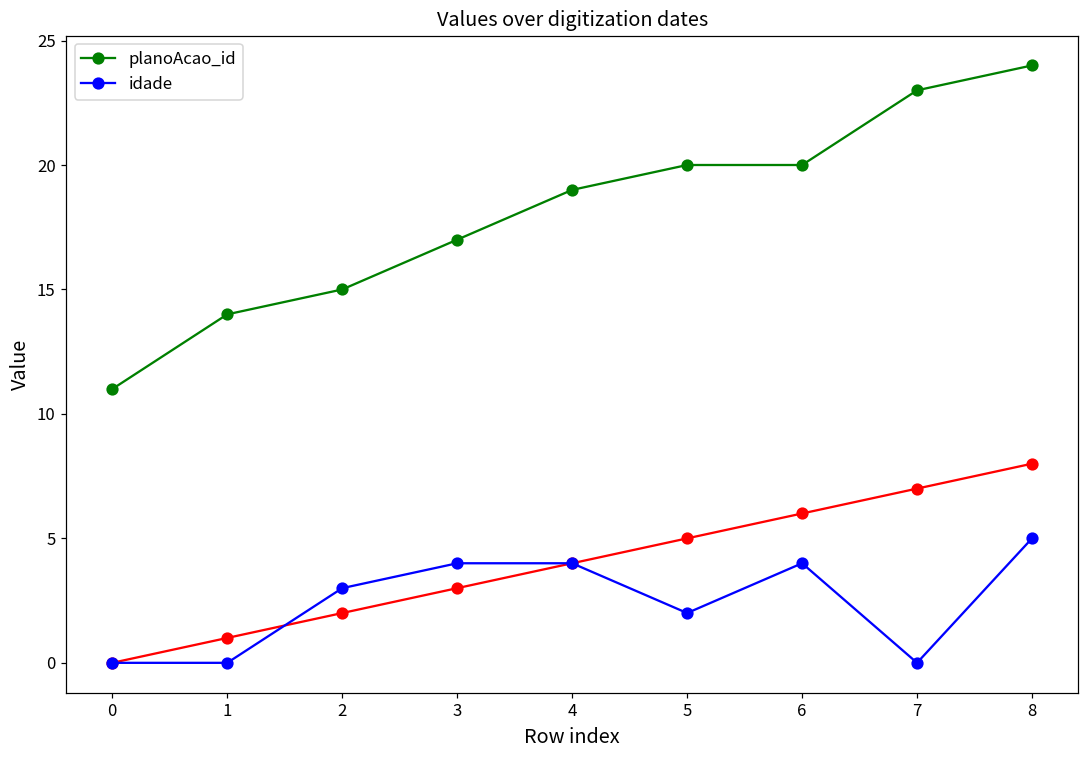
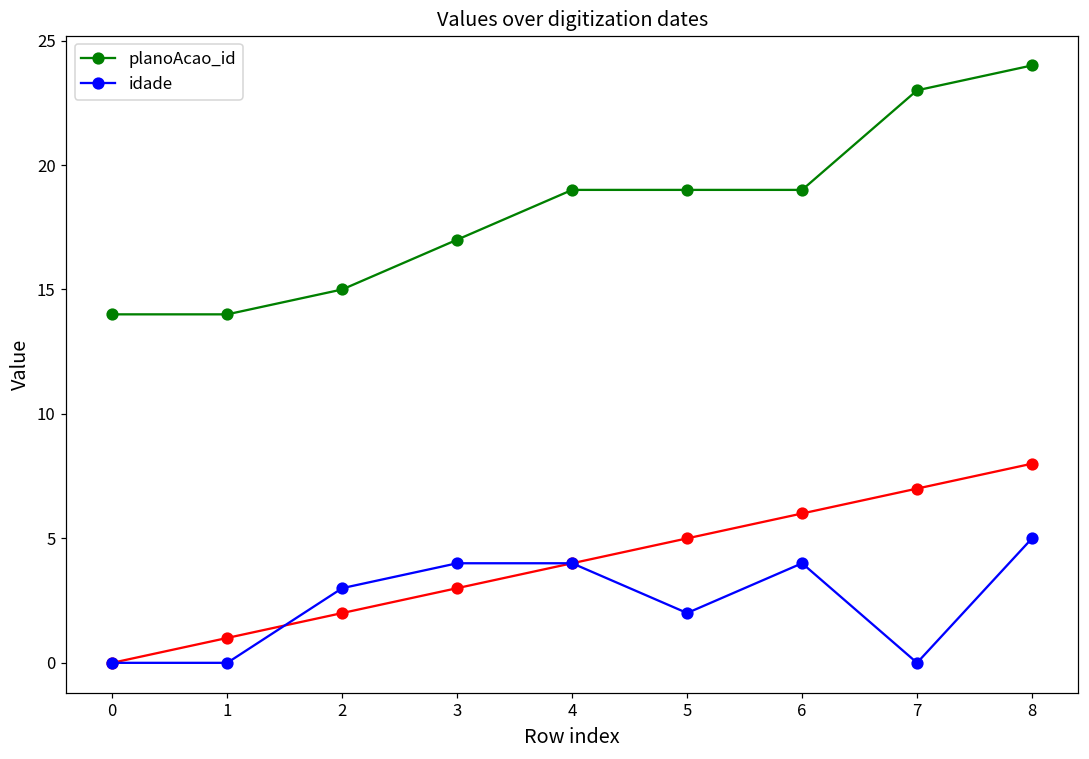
  {
    "planoAcao_id": {
-     "0": 11,
+     "0": 14,
      "1": 14,
      "2": 15,
      "3": 17,
      "4": 19,
-     "5": 20,
-     "6": 20,
+     "5": 19,
+     "6": 19,
      "7": 23,
      "8": 24
    },
    "idade": {
      "1": 0,
      "2": 3,
      "3": 4,
      "5": 2,
      "6": 4,
      "7": 0,
      "8": 5
    }
  }
